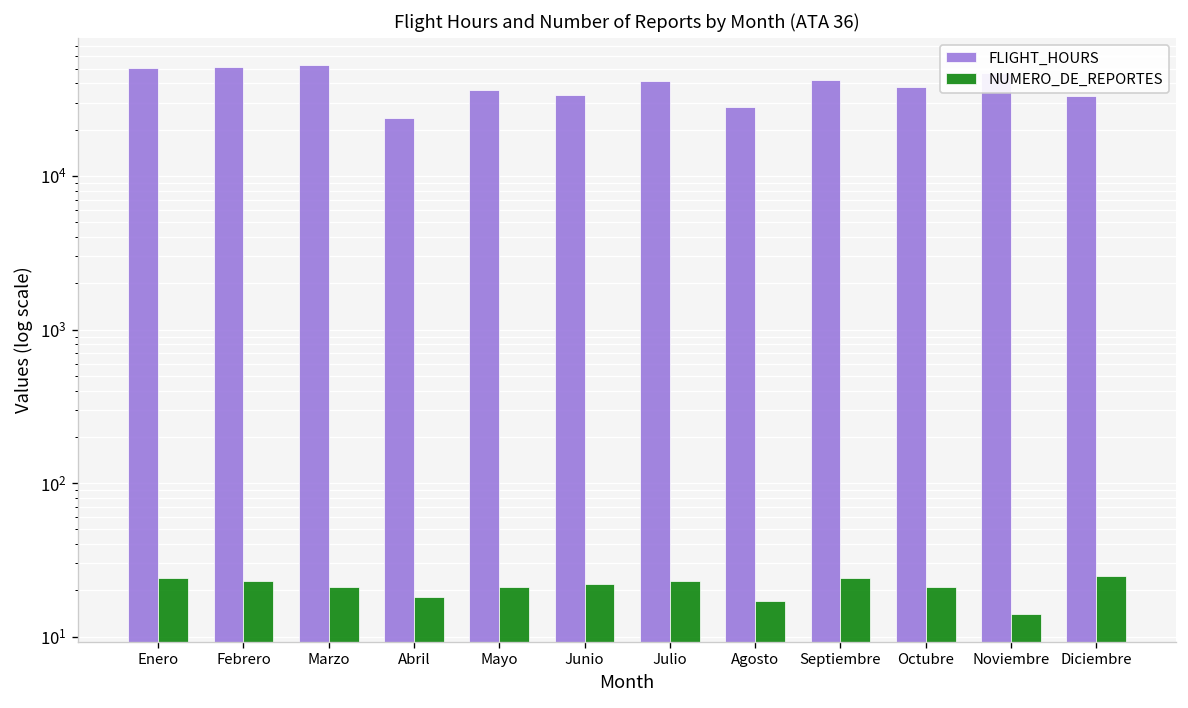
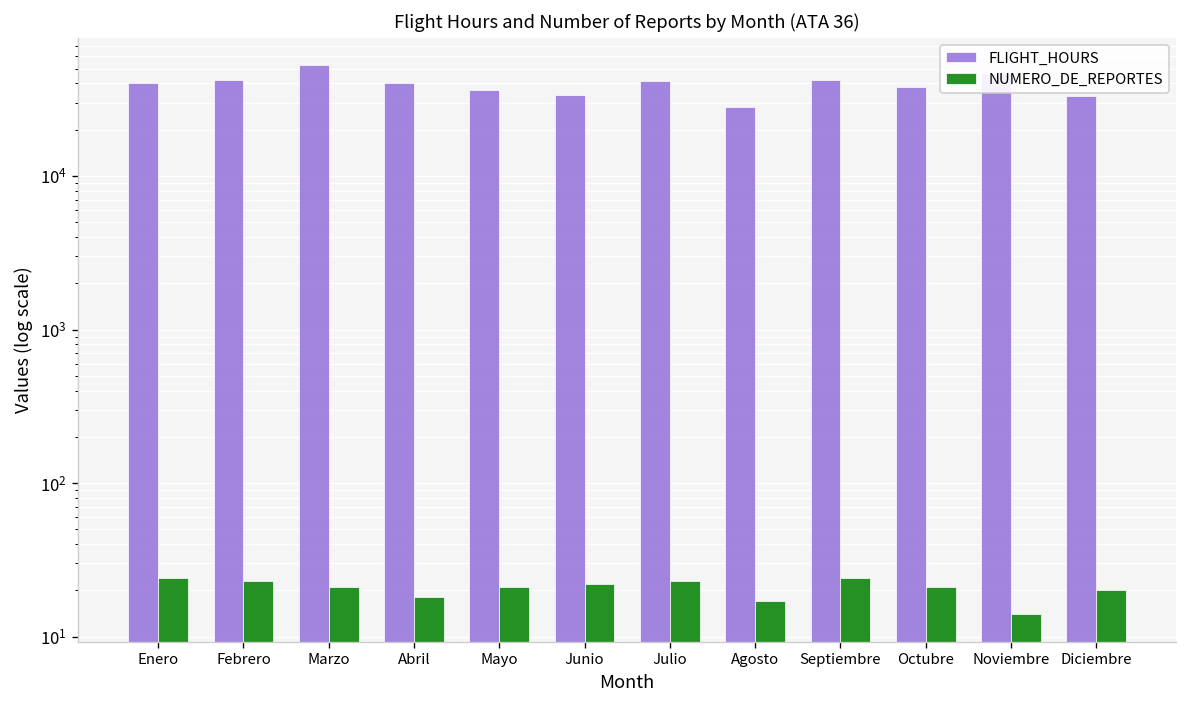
  {
    "FLIGHT_HOURS": {
-     "Enero": 51000,
-     "Febrero": 51000,
+     "Enero": 40000,
+     "Febrero": 42000,
      "Marzo": 53000,
-     "Abril": 24000,
+     "Abril": 40000,
      "Mayo": 36000,
      "Junio": 34000,
      "Julio": 42000,
      "Agosto": 28000,
      "Septiembre": 42000,
      "Octubre": 38000
    },
    "NUMERO_DE_REPORTES": {
      "Enero": 24,
      "Febrero": 23,
      "Marzo": 21,
      "Abril": 18,
      "Mayo": 21,
      "Junio": 22,
      "Julio": 23,
      "Agosto": 17,
      "Septiembre": 24,
      "Octubre": 21,
      "Noviembre": 14,
-     "Diciembre": 25
+     "Diciembre": 20
    }
  }
